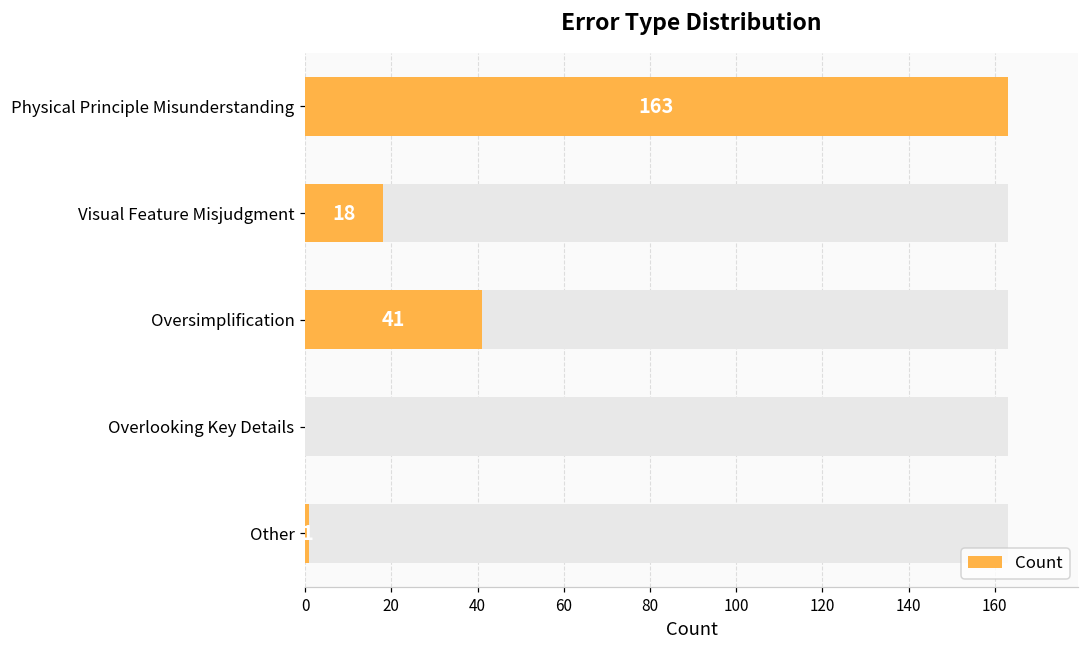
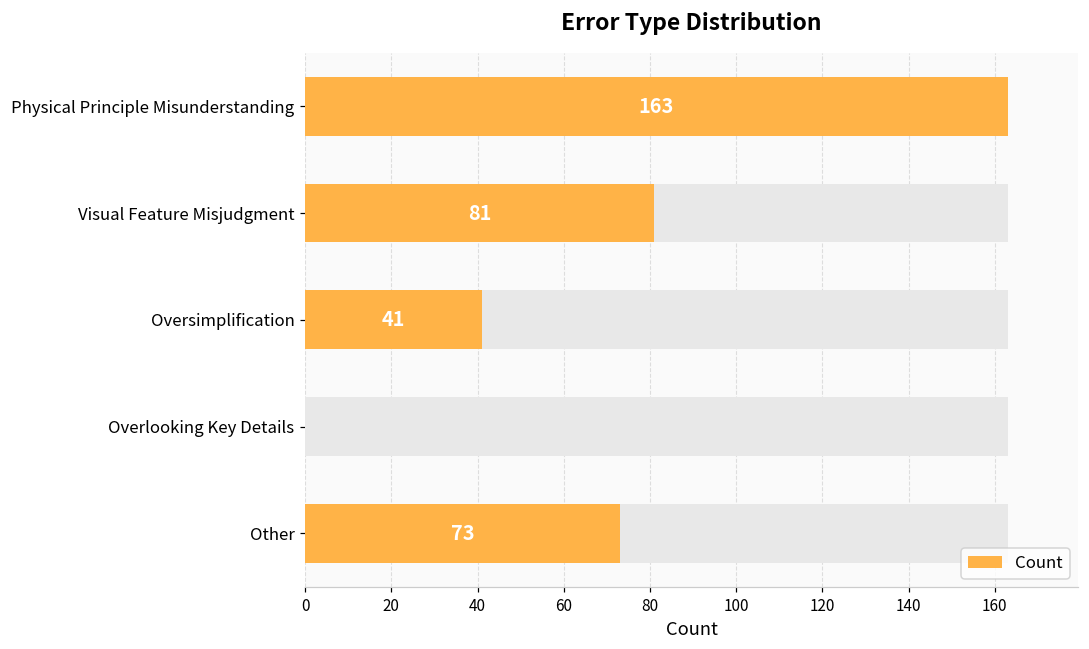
  {
    "Count": {
      "Physical Principle Misunderstanding": 163,
-     "Visual Feature Misjudgment": 18,
-     "Other": 1
+     "Visual Feature Misjudgment": 81,
+     "Other": 73
    }
  }
